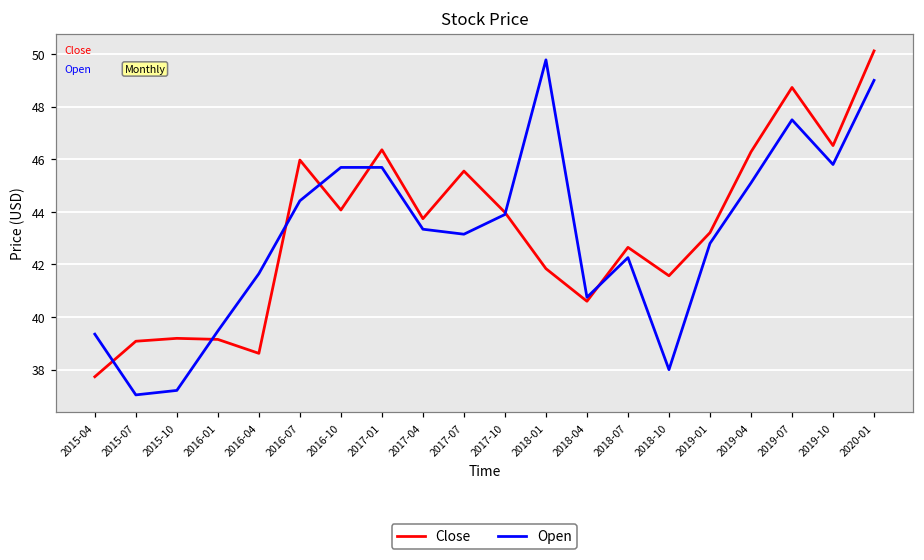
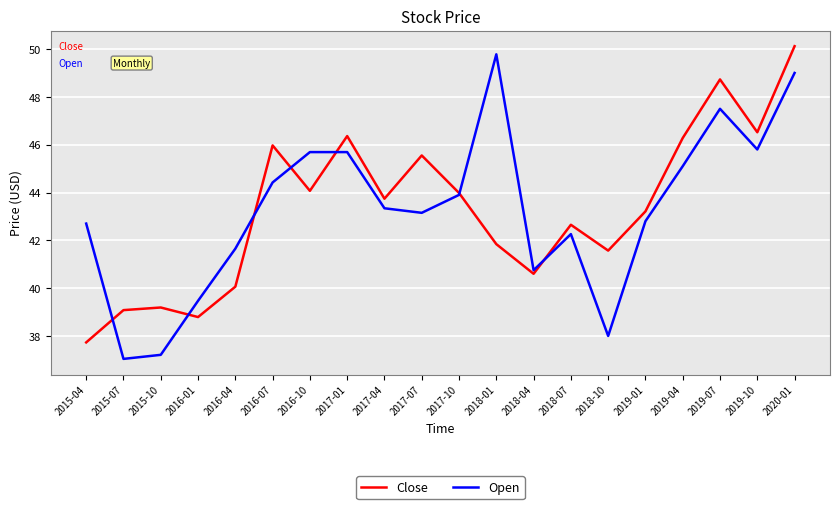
  {
    "Close": {
      "2015-04": 37.7,
      "2015-07": 39.1,
      "2015-10": 39.2,
-     "2016-01": 39.2,
-     "2016-04": 38.6,
+     "2016-01": 38.8,
+     "2016-04": 40.1,
      "2016-07": 46.0,
      "2016-10": 44.1,
      "2017-01": 46.4,
      "2017-04": 43.7,
      "2017-07": 45.6,
      "2018-01": 41.8,
      "2018-04": 40.6,
      "2018-07": 42.7,
      "2018-10": 41.6,
      "2019-01": 43.2,
      "2019-04": 46.3,
      "2019-07": 48.7,
      "2019-10": 46.5,
      "2020-01": 50.1
    },
    "Open": {
-     "2015-04": 39.4,
+     "2015-04": 42.7,
      "2015-07": 37.0,
      "2015-10": 37.2,
      "2016-01": 39.5,
      "2016-04": 41.7,
      "2016-07": 44.4,
      "2016-10": 45.7,
      "2017-01": 45.7,
      "2017-04": 43.3,
      "2017-07": 43.2,
      "2018-01": 49.8,
      "2018-04": 40.8,
      "2018-07": 42.3,
      "2018-10": 38.0,
      "2019-01": 42.8,
      "2019-04": 45.1,
      "2019-07": 47.5,
      "2019-10": 45.8,
      "2020-01": 49.0
    }
  }
